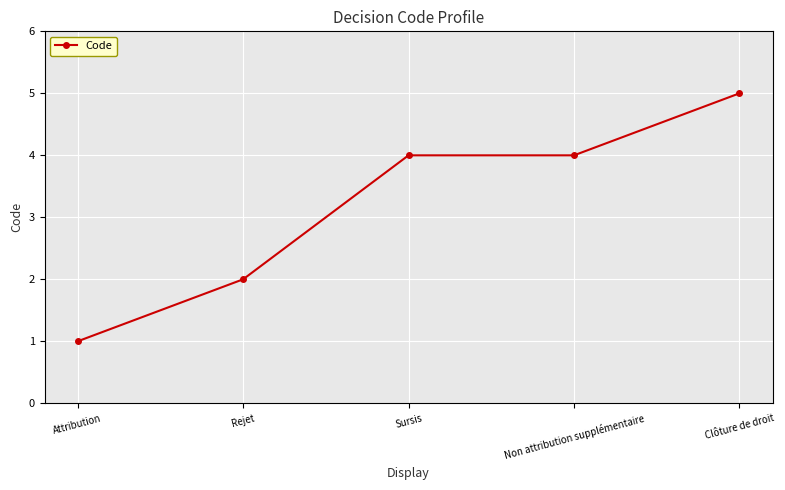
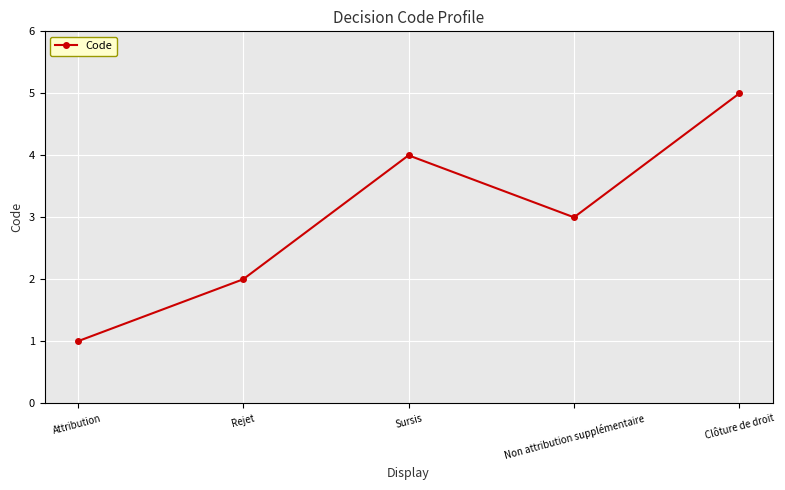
  {
    "Attribution": 1,
    "Rejet": 2,
    "Sursis": 4,
-   "Non attribution supplémentaire": 4,
+   "Non attribution supplémentaire": 3,
    "Clôture de droit": 5
  }
